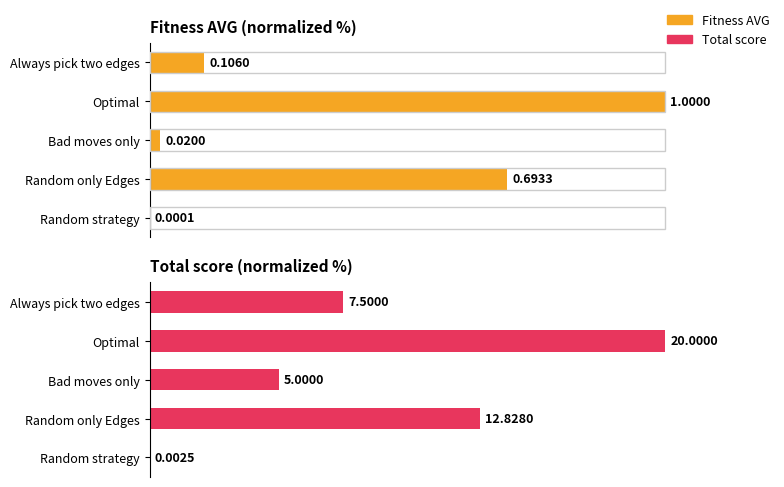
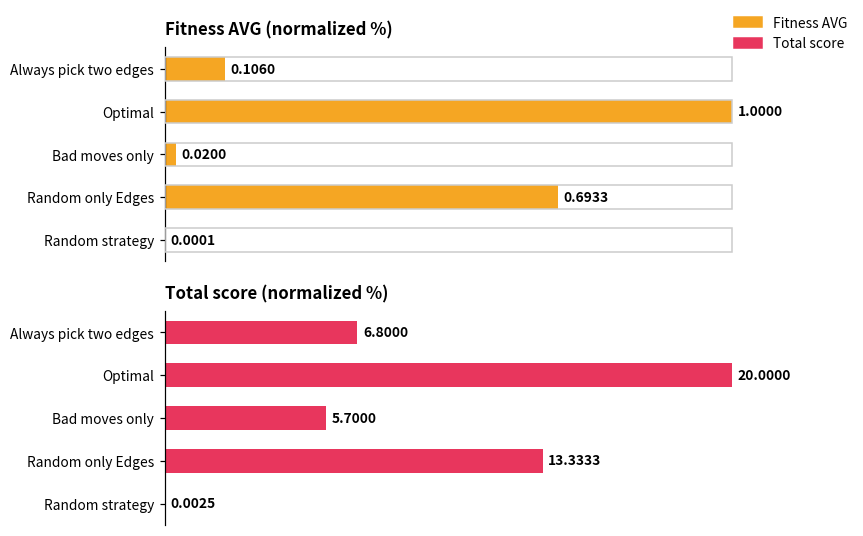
  {
    "Total score (normalized %)": {
-     "Always pick two edges": 7.5000,
-     "Bad moves only": 5.0000,
-     "Random only Edges": 12.8280
+     "Always pick two edges": 6.8000,
+     "Bad moves only": 5.7000,
+     "Random only Edges": 13.3333
    }
  }
